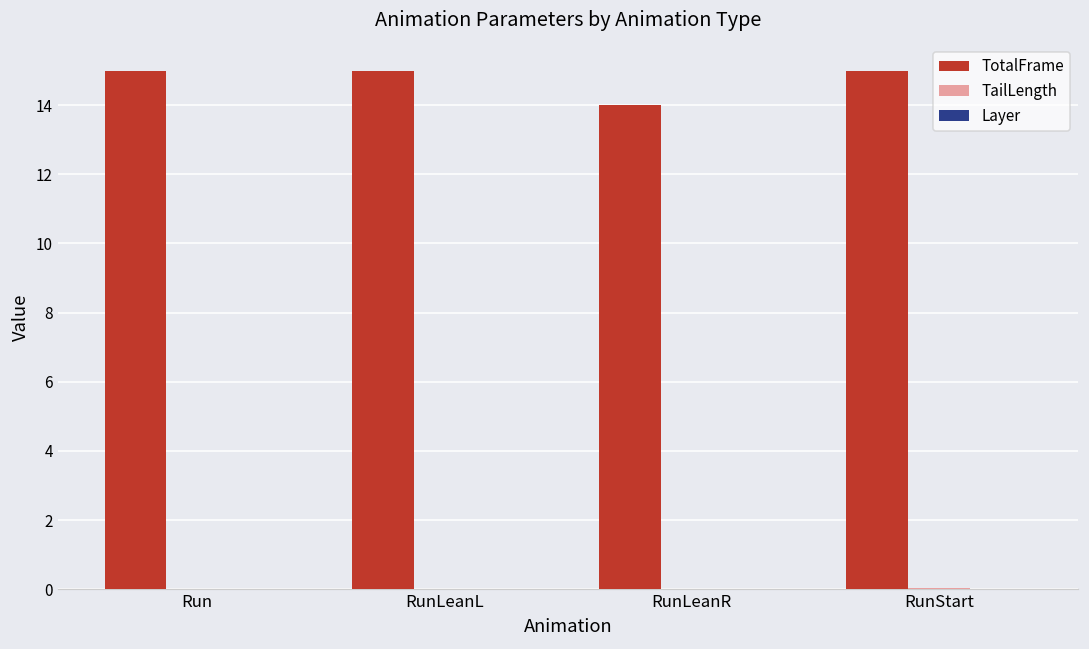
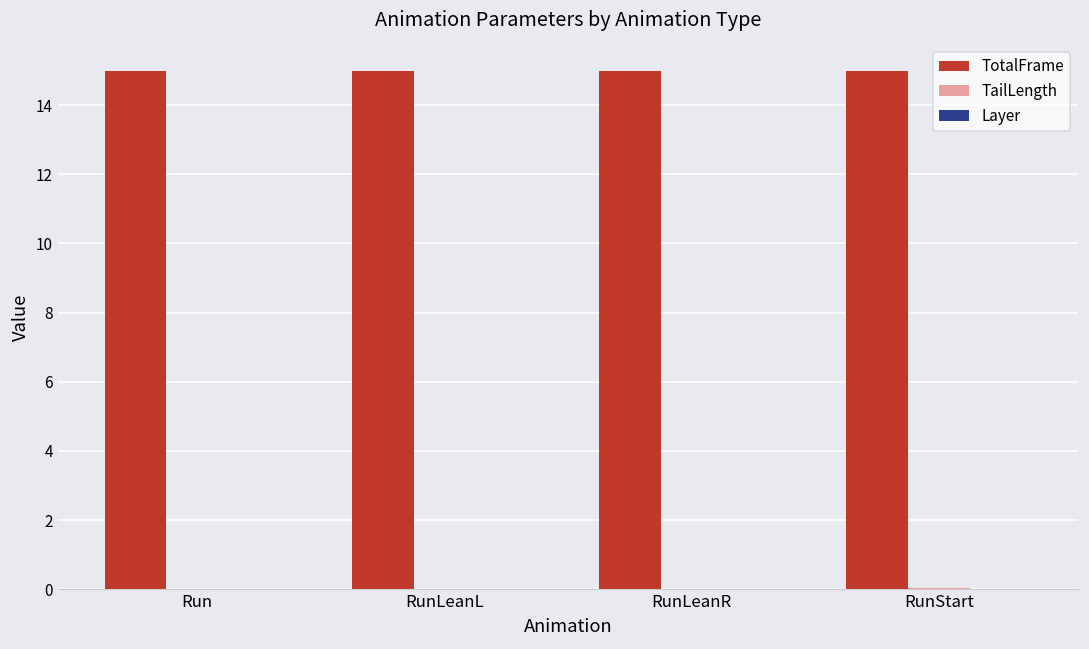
  {
    "TotalFrame": {
      "Run": 15,
      "RunLeanL": 15,
-     "RunLeanR": 14,
+     "RunLeanR": 15,
      "RunStart": 15
    },
    "Layer": {
      "Run": 0,
      "RunLeanL": 0,
      "RunLeanR": 0,
      "RunStart": 0
    }
  }
